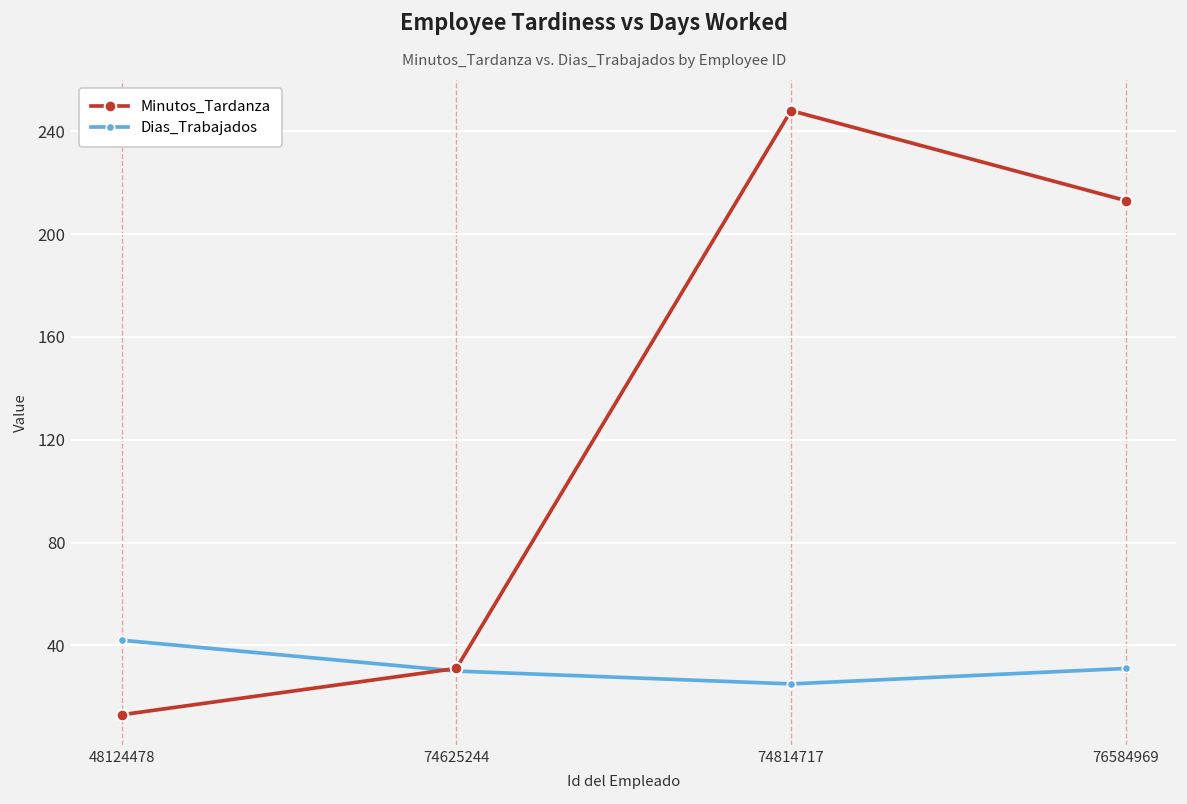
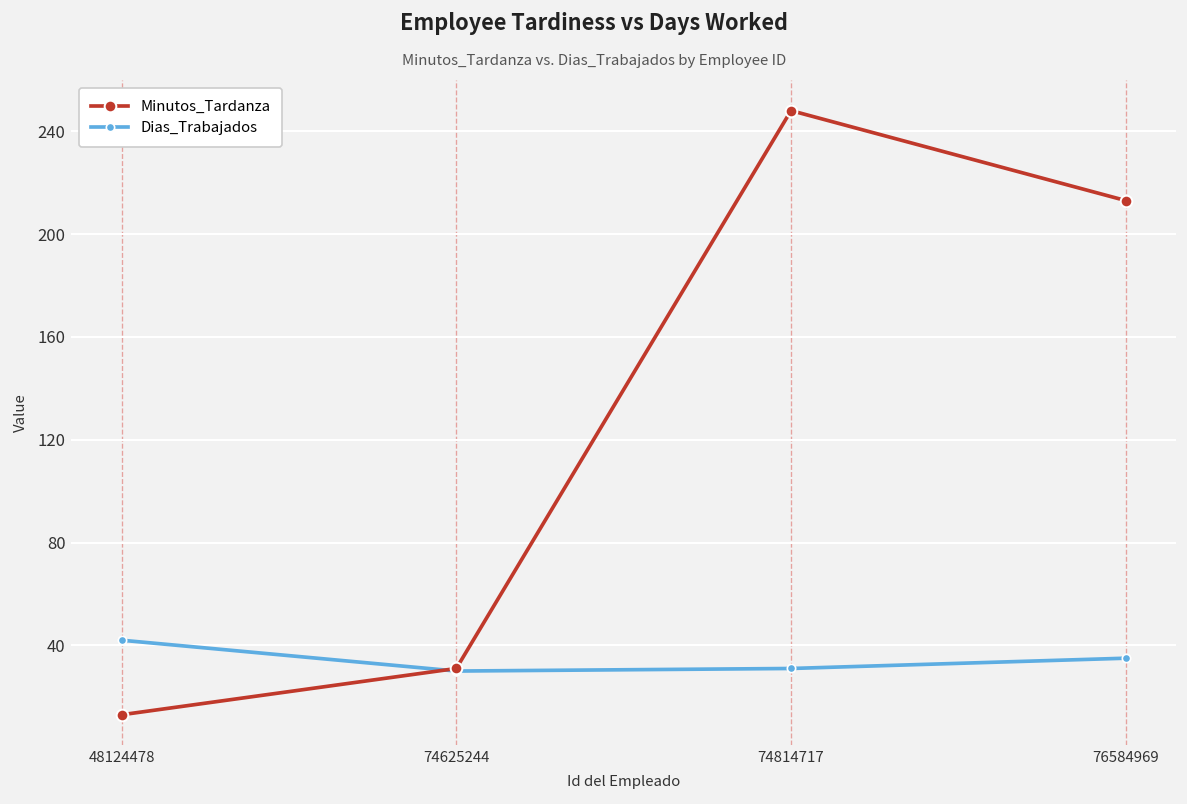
  {
    "Minutos_Tardanza": {
      "48124478": 13,
      "74814717": 248,
      "76584969": 213
    },
    "Dias_Trabajados": {
      "48124478": 42,
-     "74814717": 25,
-     "76584969": 31
+     "74814717": 31,
+     "76584969": 35
    }
  }
